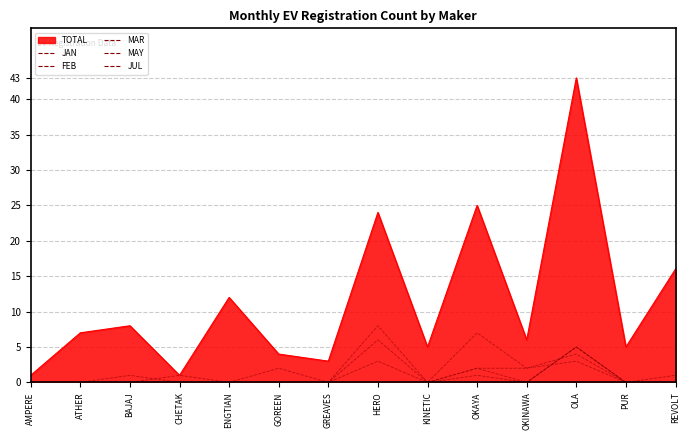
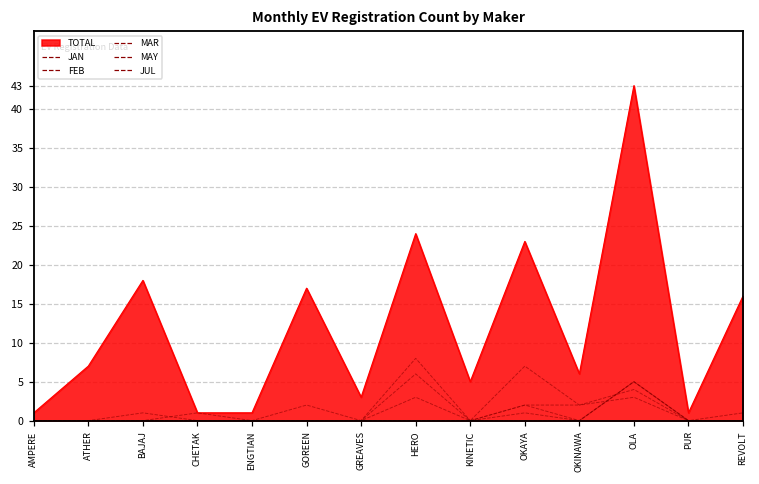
  {
    "TOTAL": {
      "AMPERE": 1,
      "ATHER": 7,
-     "BAJAJ": 8,
-     "ENGTIAN": 12,
-     "GOREEN": 4,
+     "BAJAJ": 18,
+     "ENGTIAN": 1,
+     "GOREEN": 17,
      "GREAVES": 3,
      "HERO": 24,
      "KINETIC": 5,
-     "OKAYA": 25,
+     "OKAYA": 23,
      "OKINAWA": 6,
      "OLA": 43,
-     "PUR": 5,
+     "PUR": 1,
      "REVOLT": 16
    }
  }
